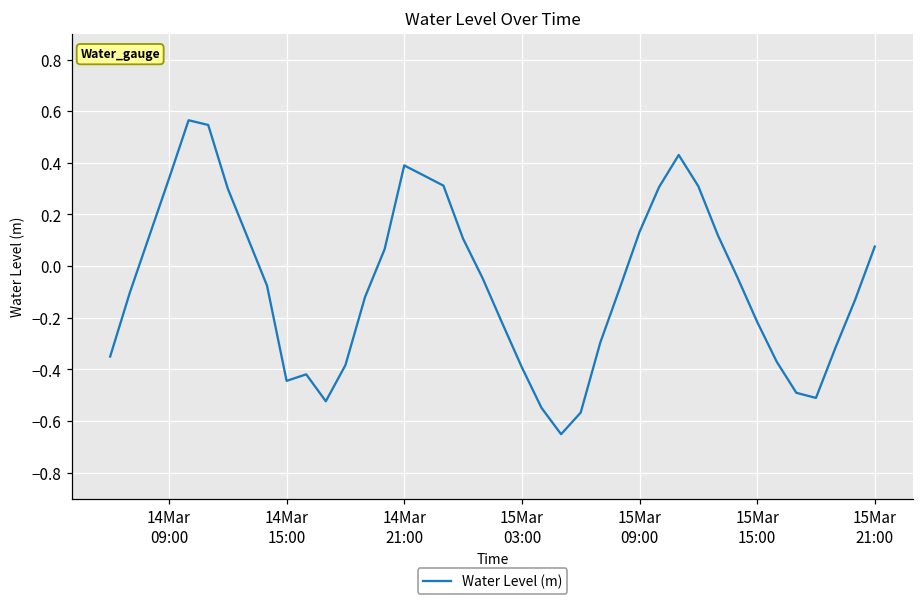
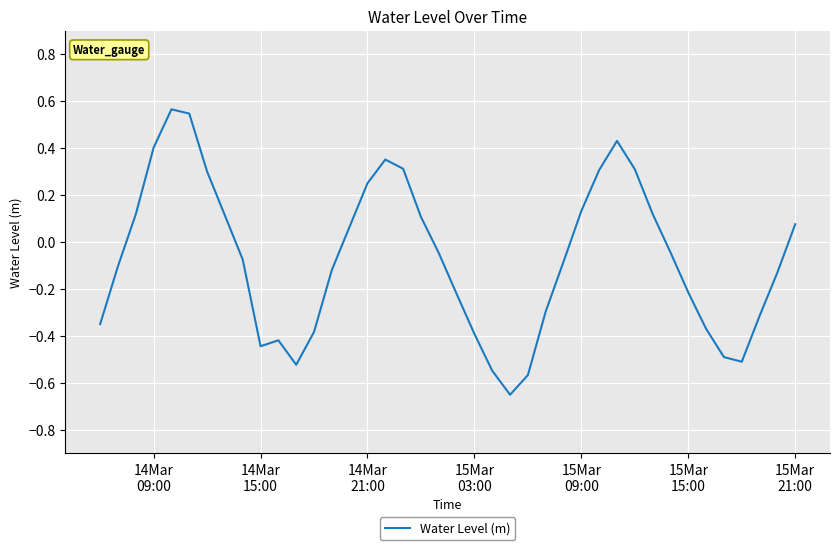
  {
-   "14Mar 09:00": 0.34,
+   "14Mar 09:00": 0.40,
    "14Mar 15:00": -0.44,
-   "14Mar 21:00": 0.39,
+   "14Mar 21:00": 0.25,
    "15Mar 03:00": -0.39,
    "15Mar 09:00": 0.13,
    "15Mar 15:00": -0.22,
    "15Mar 21:00": 0.08
  }
